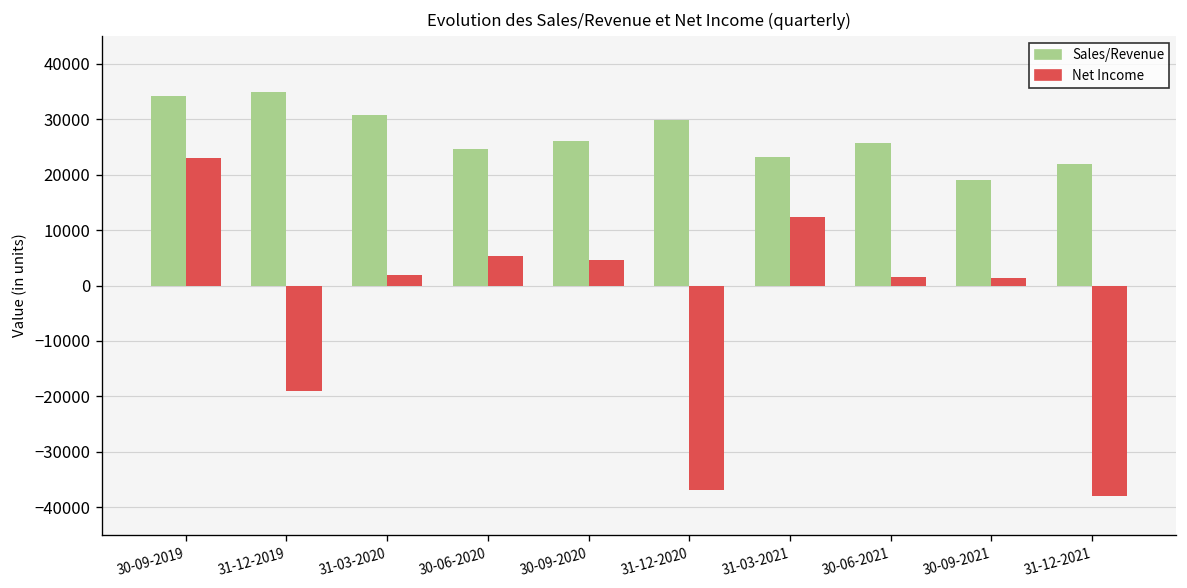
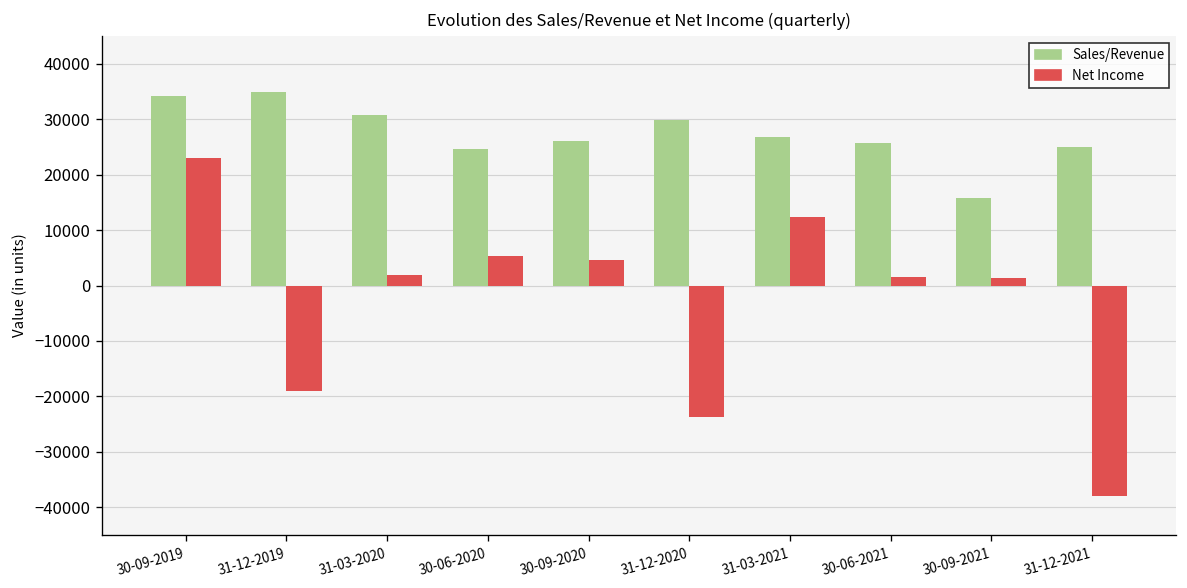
  {
    "Sales/Revenue": {
      "30-09-2019": 34000,
      "31-12-2019": 35000,
      "31-03-2020": 31000,
      "30-06-2020": 25000,
      "30-09-2020": 26000,
      "31-12-2020": 30000,
-     "31-03-2021": 23000,
+     "31-03-2021": 27000,
      "30-06-2021": 26000,
-     "30-09-2021": 19000,
-     "31-12-2021": 22000
+     "30-09-2021": 16000,
+     "31-12-2021": 25000
    },
    "Net Income": {
      "30-09-2019": 23000,
      "31-12-2019": -19000,
      "31-03-2020": 2000,
      "30-06-2020": 5000,
      "30-09-2020": 5000,
-     "31-12-2020": -37000,
+     "31-12-2020": -24000,
      "31-03-2021": 12000,
      "30-06-2021": 2000,
      "30-09-2021": 1000,
      "31-12-2021": -38000
    }
  }
